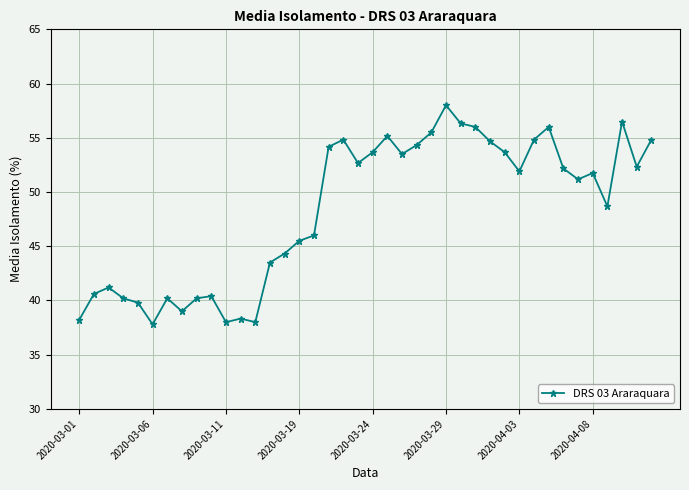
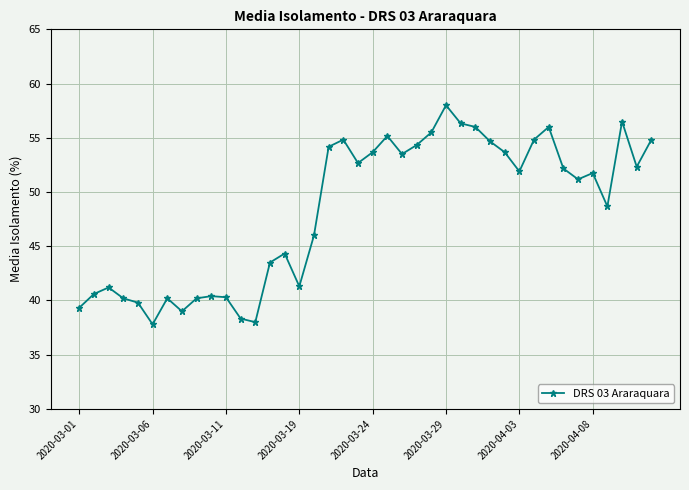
  {
-   "2020-03-01": 38.2,
+   "2020-03-01": 39.3,
    "2020-03-06": 37.8,
-   "2020-03-11": 38.0,
-   "2020-03-19": 45.5,
+   "2020-03-11": 40.3,
+   "2020-03-19": 41.3,
    "2020-03-24": 53.7,
    "2020-03-29": 58.0,
    "2020-04-03": 51.9,
    "2020-04-08": 51.8
  }
